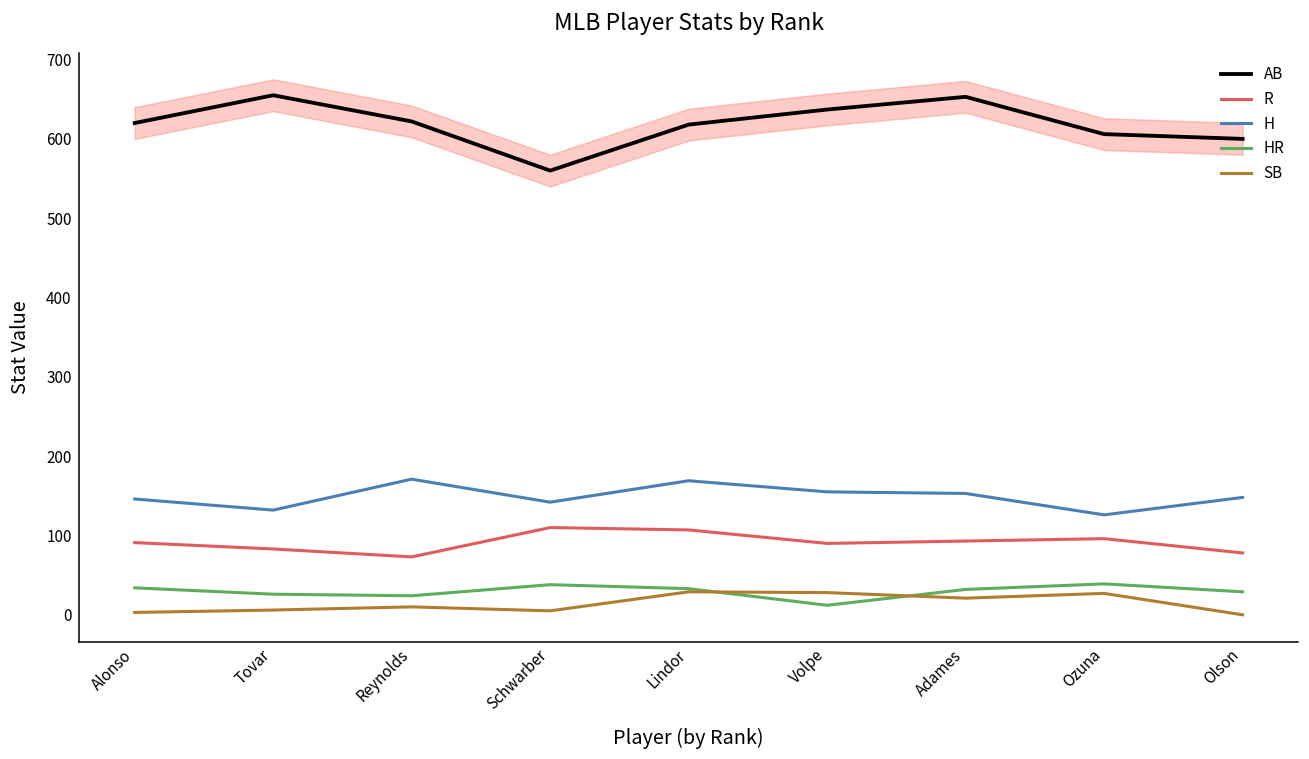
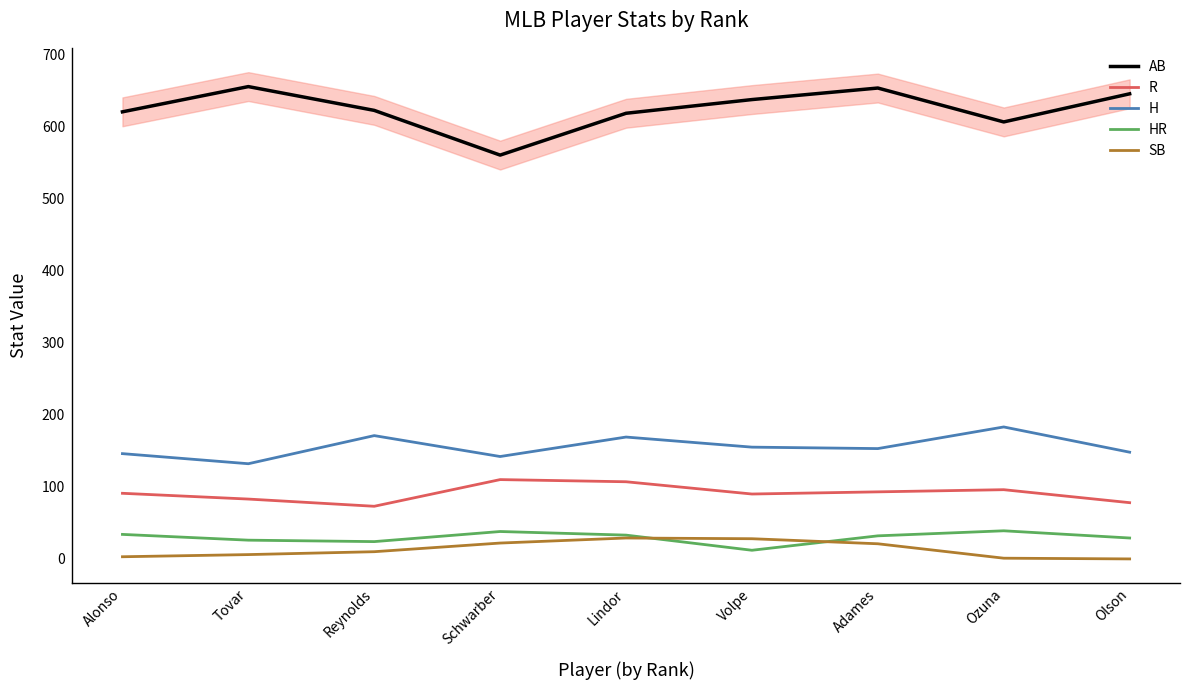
  {
    "AB": {
      "Alonso": 620,
      "Tovar": 660,
      "Reynolds": 620,
      "Schwarber": 560,
      "Lindor": 620,
      "Volpe": 640,
      "Adames": 650,
      "Ozuna": 610,
-     "Olson": 600
+     "Olson": 650
    },
    "H": {
      "Alonso": 150,
      "Tovar": 130,
      "Reynolds": 170,
      "Schwarber": 140,
      "Lindor": 170,
      "Volpe": 160,
      "Adames": 150,
-     "Ozuna": 130,
+     "Ozuna": 180,
      "Olson": 150
    },
    "HR": {
      "Alonso": 30,
      "Tovar": 30,
      "Reynolds": 20,
      "Schwarber": 40,
      "Lindor": 30,
      "Volpe": 10,
      "Adames": 30,
      "Ozuna": 40,
      "Olson": 30
    },
    "SB": {
      "Alonso": 0,
      "Tovar": 10,
      "Reynolds": 10,
-     "Schwarber": 10,
+     "Schwarber": 20,
      "Lindor": 30,
      "Volpe": 30,
      "Adames": 20,
-     "Ozuna": 30,
+     "Ozuna": 0,
      "Olson": 0
    }
  }
